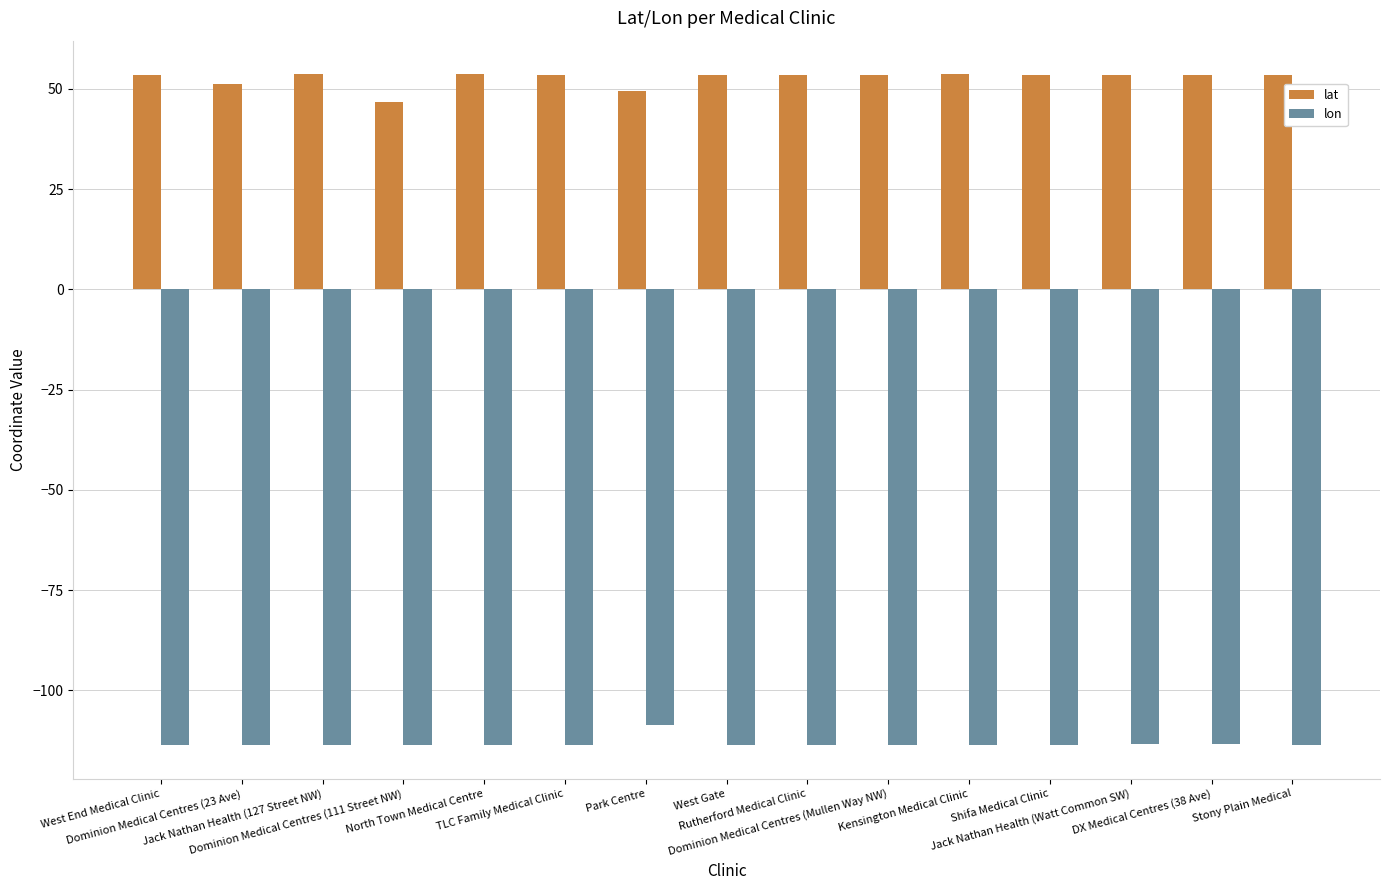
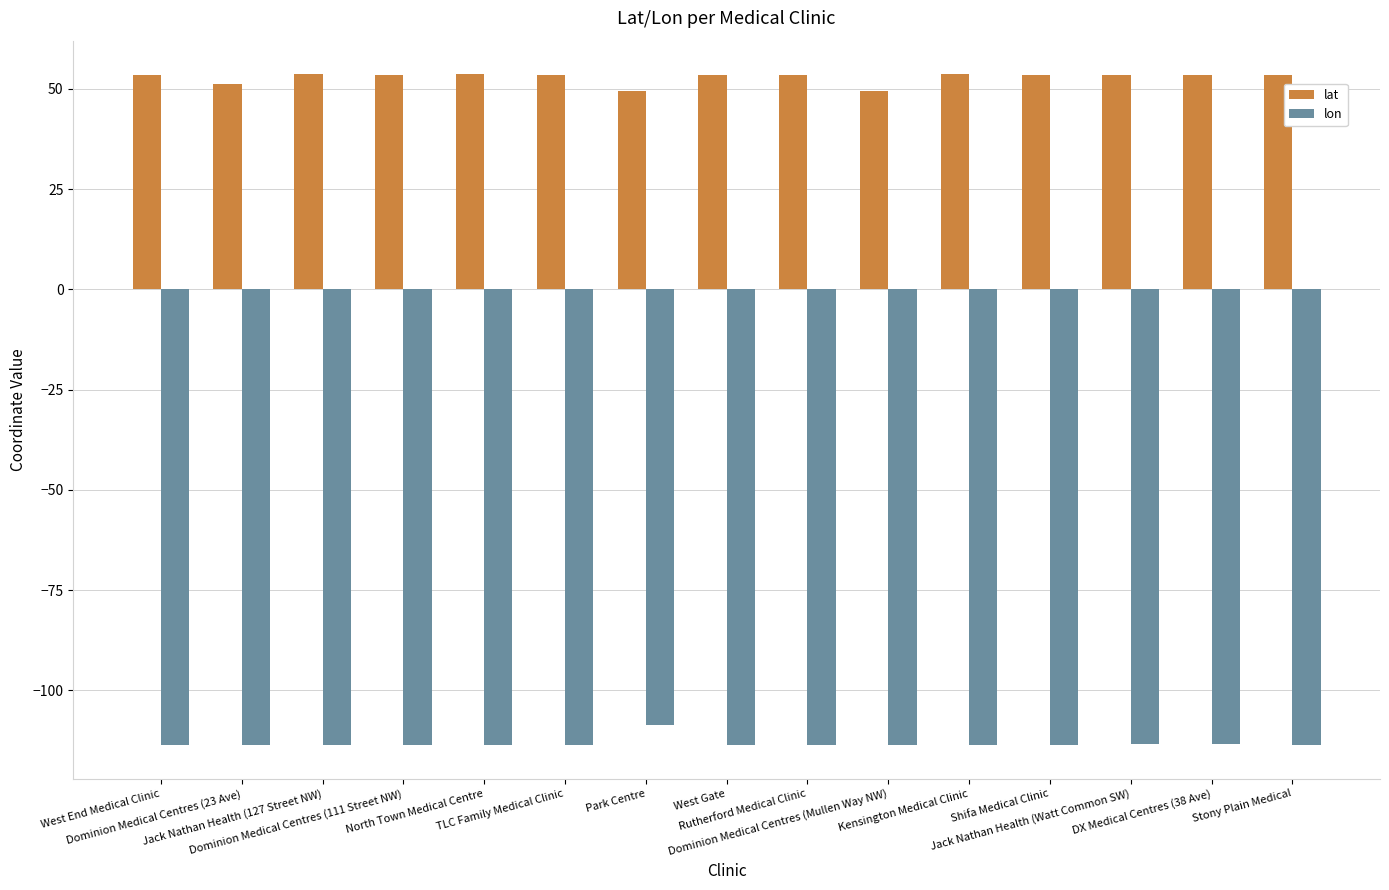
  {
    "lat": {
      "West End Medical Clinic": 54,
      "Dominion Medical Centres (23 Ave)": 51,
      "Jack Nathan Health (127 Street NW)": 54,
-     "Dominion Medical Centres (111 Street NW)": 47,
+     "Dominion Medical Centres (111 Street NW)": 53,
      "North Town Medical Centre": 54,
      "TLC Family Medical Clinic": 54,
      "Park Centre": 49,
      "West Gate": 54,
      "Rutherford Medical Clinic": 53,
-     "Dominion Medical Centres (Mullen Way NW)": 53,
+     "Dominion Medical Centres (Mullen Way NW)": 49,
      "Kensington Medical Clinic": 54,
      "Shifa Medical Clinic": 53,
      "Jack Nathan Health (Watt Common SW)": 53,
      "DX Medical Centres (38 Ave)": 53,
      "Stony Plain Medical": 54
    },
    "lon": {
      "West End Medical Clinic": -114,
      "Dominion Medical Centres (23 Ave)": -113,
      "Jack Nathan Health (127 Street NW)": -114,
      "Dominion Medical Centres (111 Street NW)": -114,
      "North Town Medical Centre": -113,
      "TLC Family Medical Clinic": -114,
      "Park Centre": -109,
      "West Gate": -114,
      "Rutherford Medical Clinic": -114,
      "Dominion Medical Centres (Mullen Way NW)": -114,
      "Kensington Medical Clinic": -114,
      "Shifa Medical Clinic": -113,
      "Jack Nathan Health (Watt Common SW)": -113,
      "DX Medical Centres (38 Ave)": -113,
      "Stony Plain Medical": -114
    }
  }
